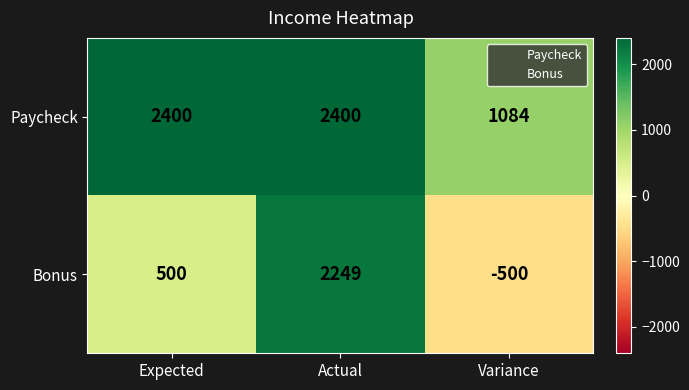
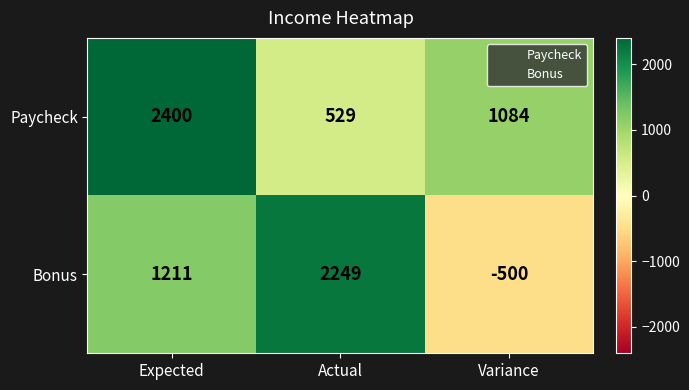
  {
    "Paycheck": {
      "Expected": 2400,
-     "Actual": 2400,
+     "Actual": 529,
      "Variance": 1084
    },
    "Bonus": {
-     "Expected": 500,
+     "Expected": 1211,
      "Actual": 2249,
      "Variance": -500
    }
  }
